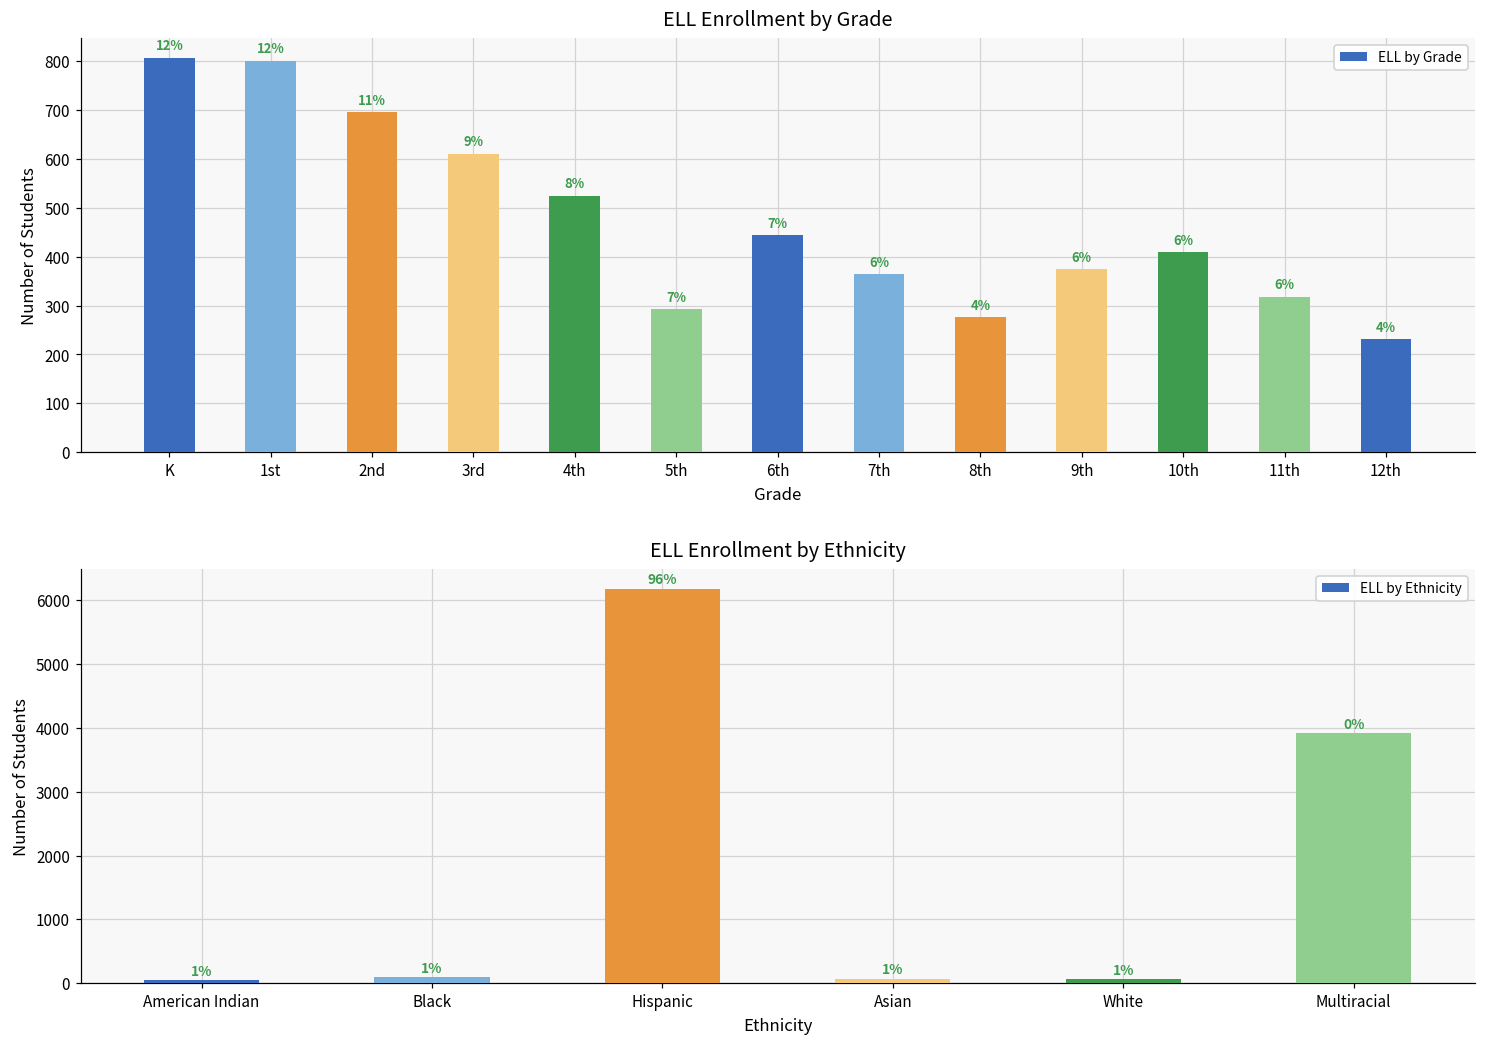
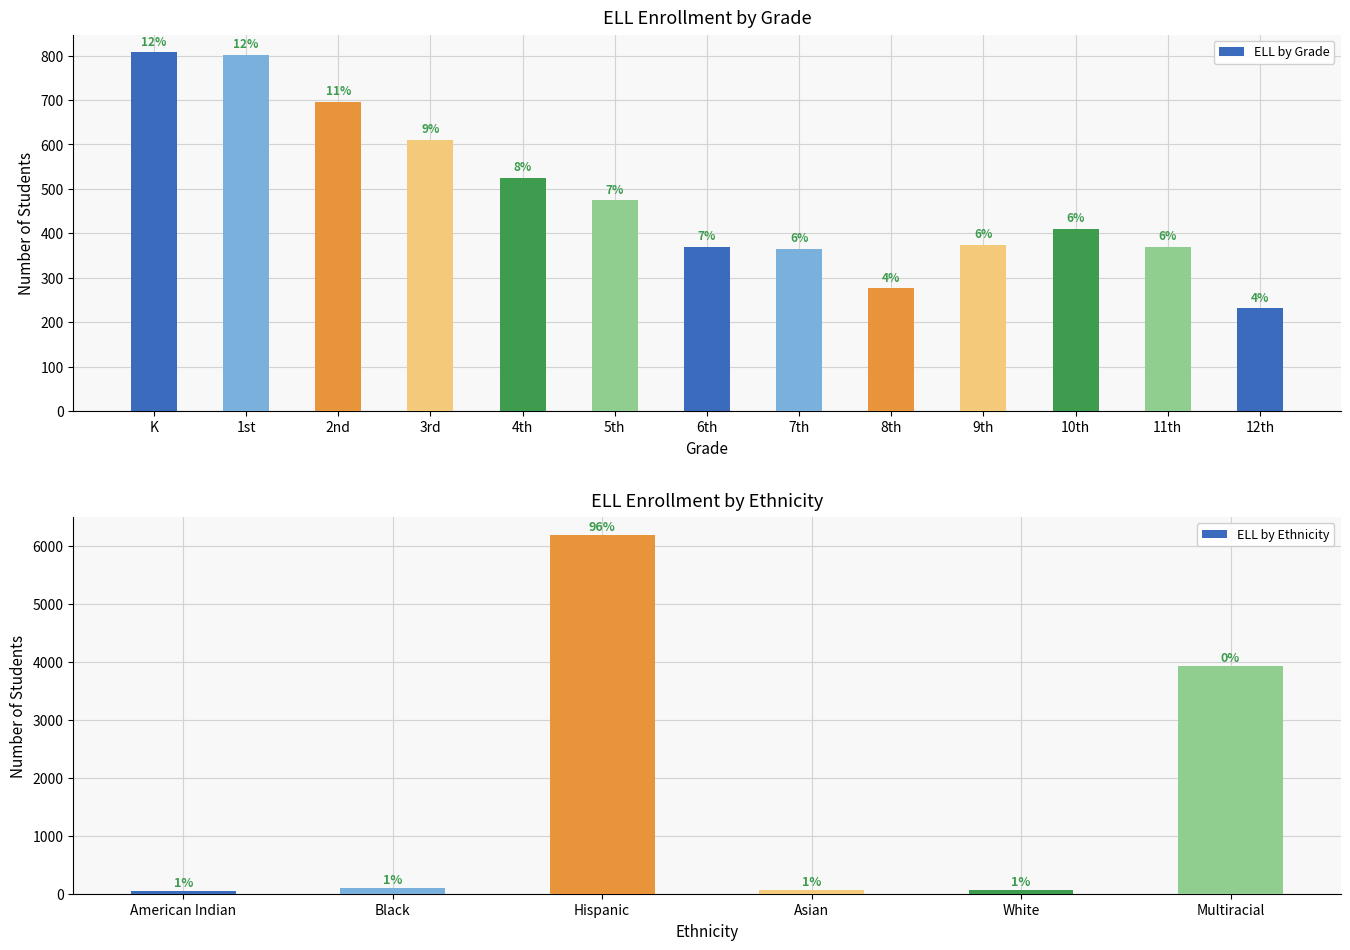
  {
    "ELL Enrollment by Grade": {
-     "5th": 290,
-     "6th": 440,
-     "11th": 320
+     "5th": 470,
+     "6th": 370,
+     "11th": 370
    }
  }
